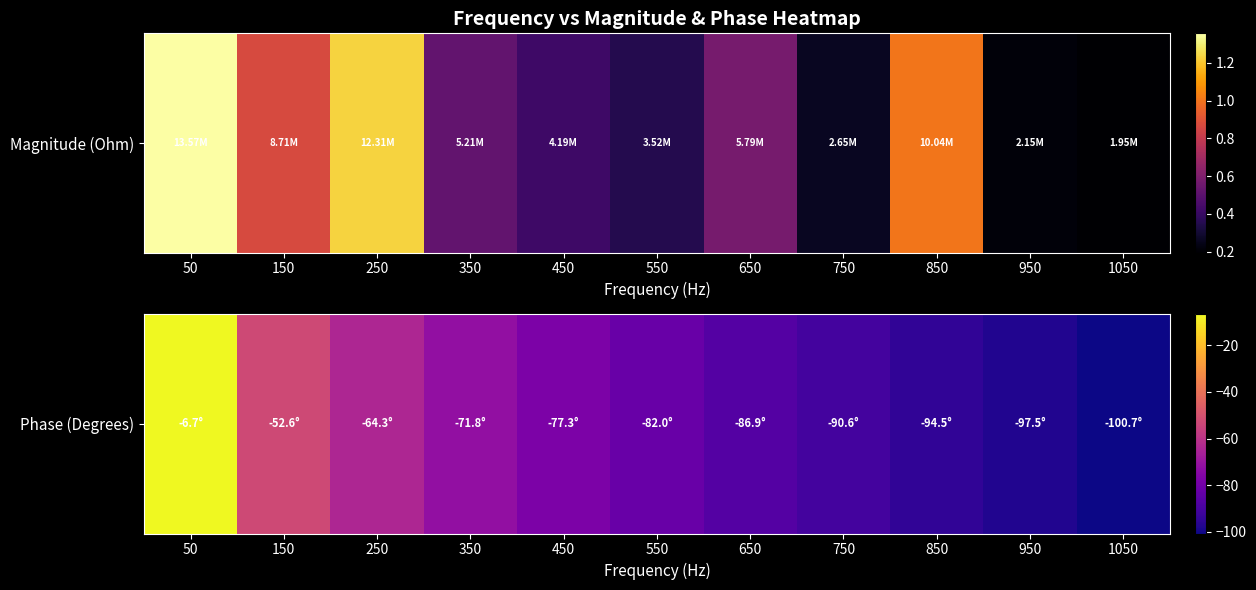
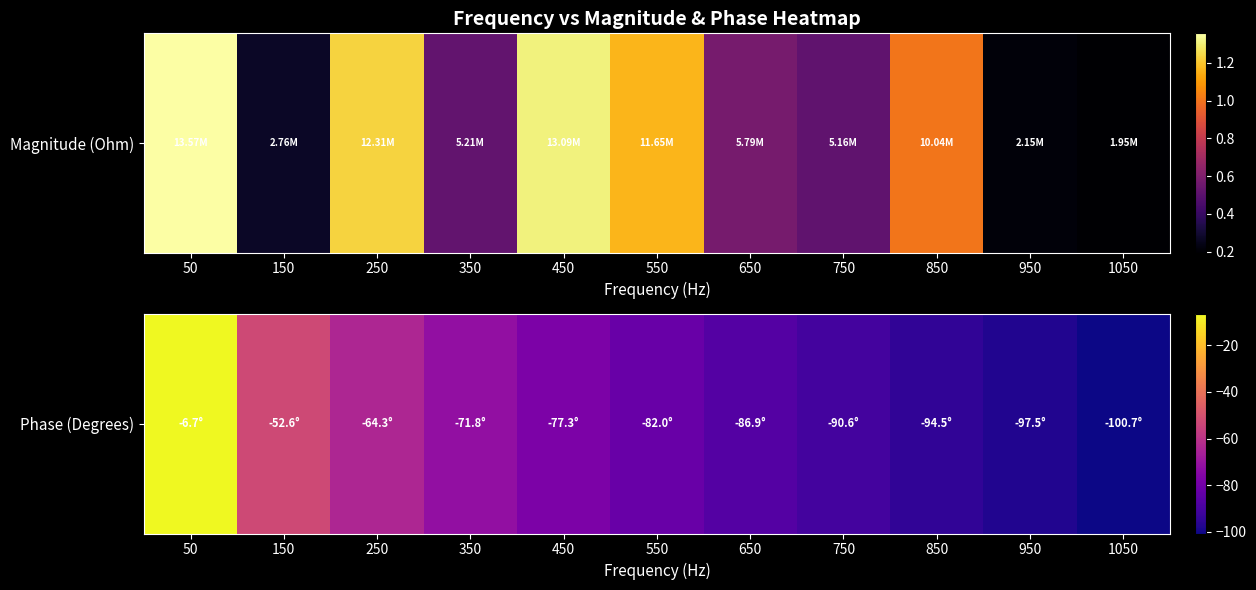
  {
    "Frequency vs Magnitude & Phase Heatmap": {
      "Magnitude (Ohm)": {
        "50": "13.57M",
-       "150": "8.71M",
+       "150": "2.76M",
        "250": "12.31M",
        "350": "5.21M",
-       "450": "4.19M",
-       "550": "3.52M",
+       "450": "13.09M",
+       "550": "11.65M",
        "650": "5.79M",
-       "750": "2.65M",
+       "750": "5.16M",
        "850": "10.04M",
        "950": "2.15M",
        "1050": "1.95M"
      }
    }
  }
